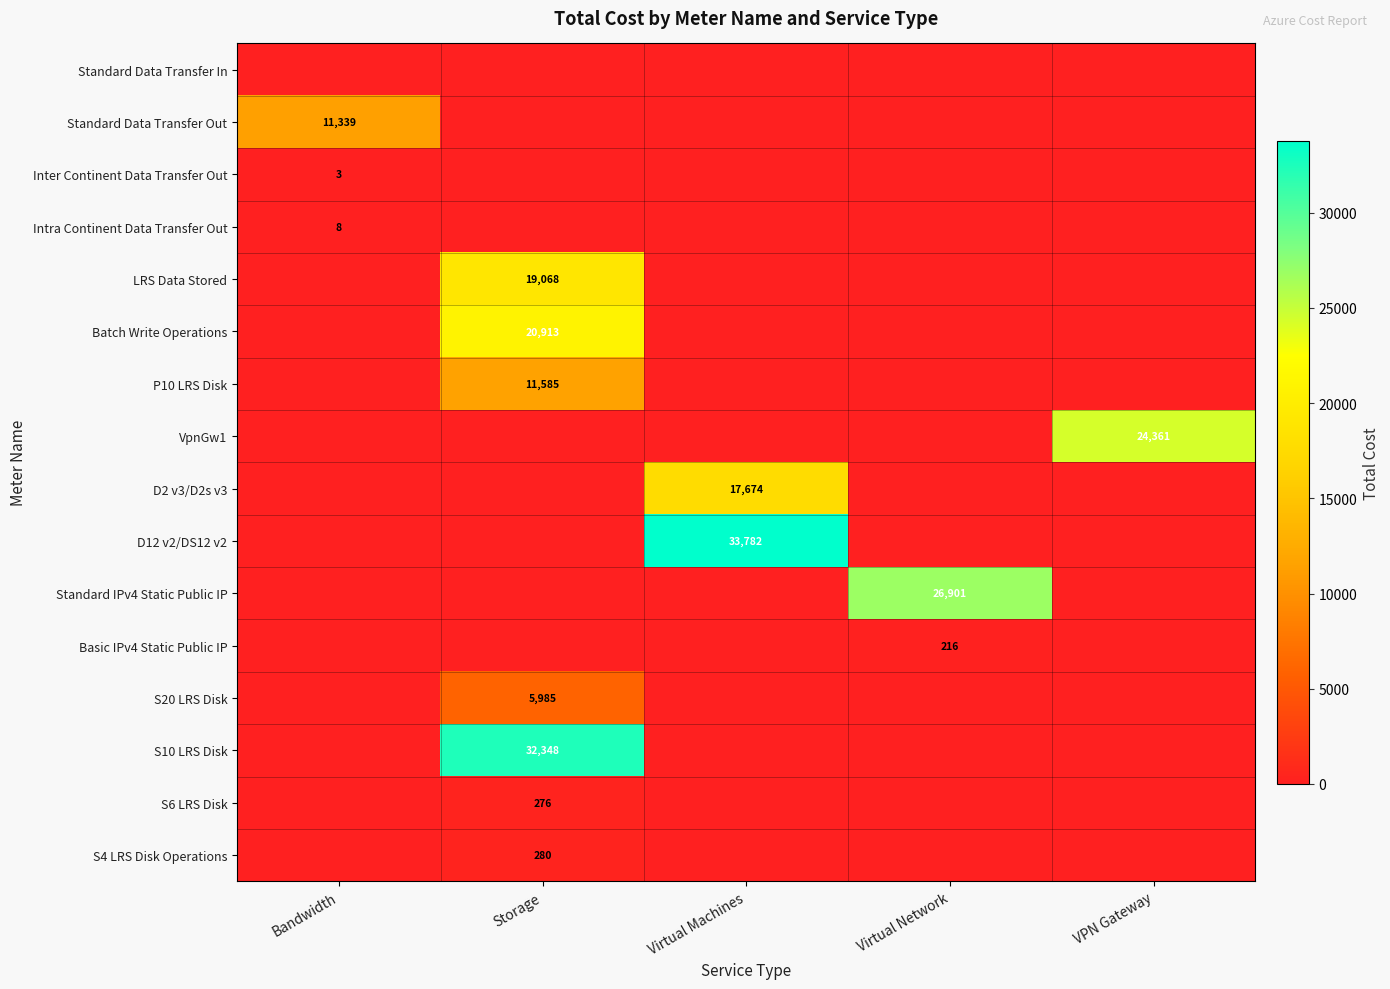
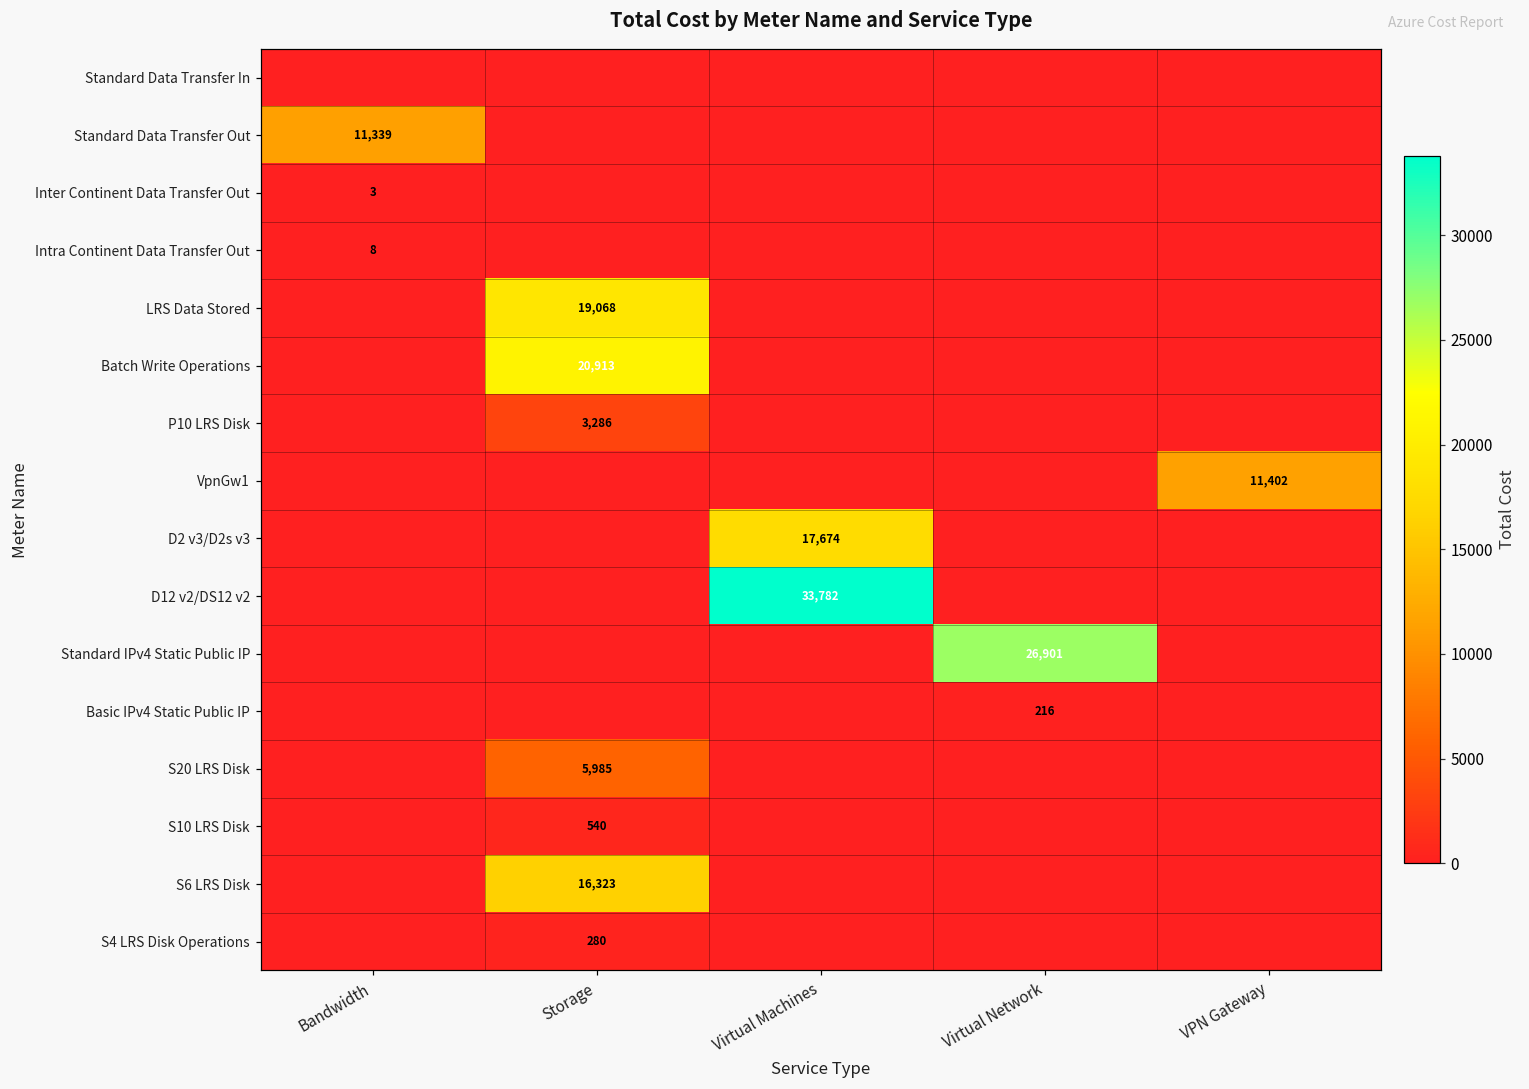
  {
    "Standard Data Transfer Out": {
      "Bandwidth": "11,339"
    },
    "Inter Continent Data Transfer Out": {
      "Bandwidth": "3"
    },
    "Intra Continent Data Transfer Out": {
      "Bandwidth": "8"
    },
    "LRS Data Stored": {
      "Storage": "19,068"
    },
    "Batch Write Operations": {
      "Storage": "20,913"
    },
    "P10 LRS Disk": {
-     "Storage": "11,585"
+     "Storage": "3,286"
    },
    "VpnGw1": {
-     "VPN Gateway": "24,361"
+     "VPN Gateway": "11,402"
    },
    "D2 v3/D2s v3": {
      "Virtual Machines": "17,674"
    },
    "D12 v2/DS12 v2": {
      "Virtual Machines": "33,782"
    },
    "Standard IPv4 Static Public IP": {
      "Virtual Network": "26,901"
    },
    "Basic IPv4 Static Public IP": {
      "Virtual Network": "216"
    },
    "S20 LRS Disk": {
      "Storage": "5,985"
    },
    "S10 LRS Disk": {
-     "Storage": "32,348"
+     "Storage": "540"
    },
    "S6 LRS Disk": {
-     "Storage": "276"
+     "Storage": "16,323"
    },
    "S4 LRS Disk Operations": {
      "Storage": "280"
    }
  }
